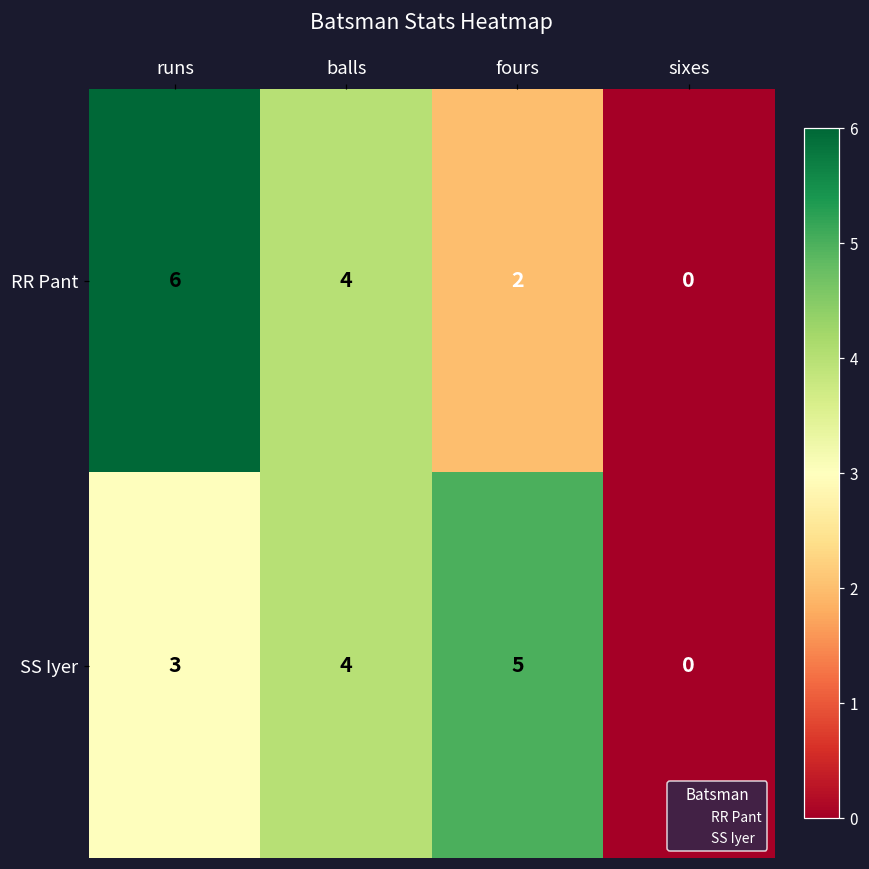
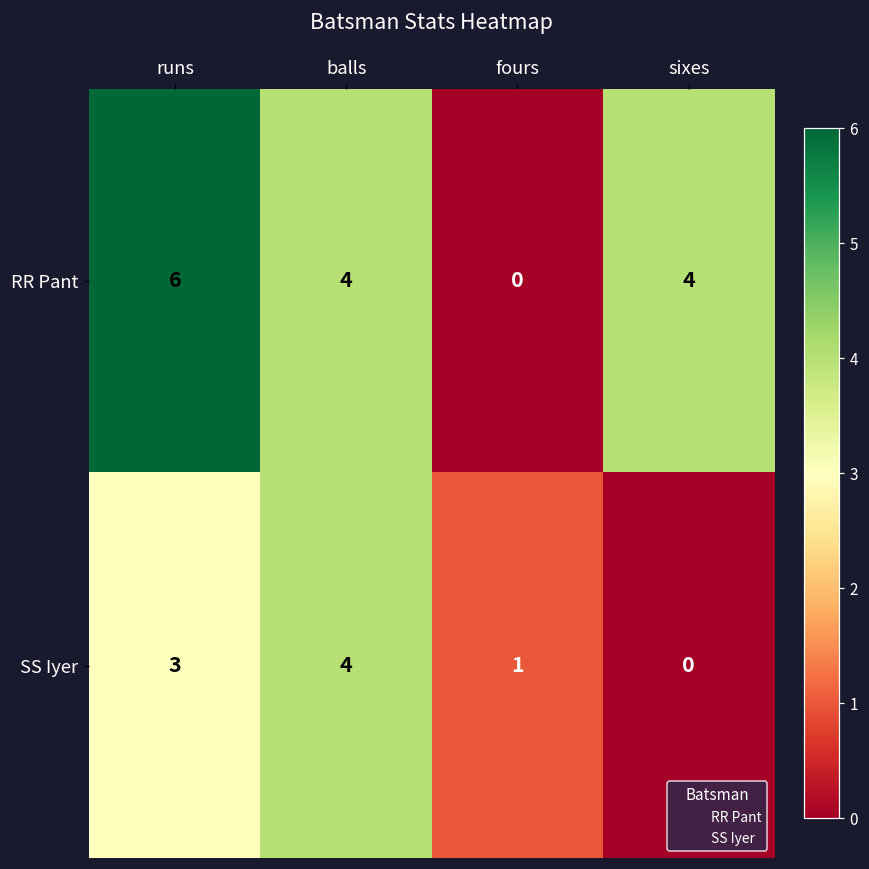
  {
    "RR Pant": {
      "runs": 6,
      "balls": 4,
-     "fours": 2,
-     "sixes": 0
+     "fours": 0,
+     "sixes": 4
    },
    "SS Iyer": {
      "runs": 3,
      "balls": 4,
-     "fours": 5,
+     "fours": 1,
      "sixes": 0
    }
  }
